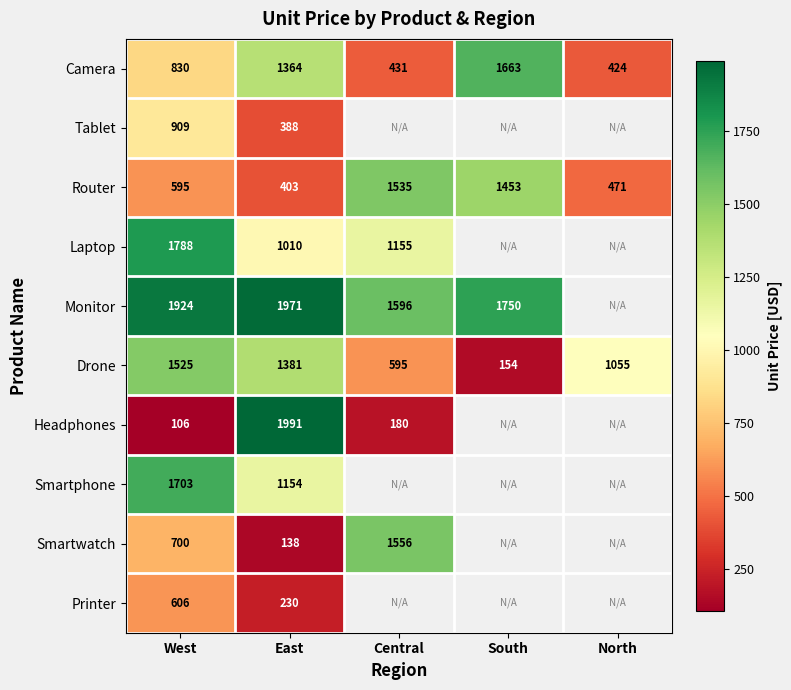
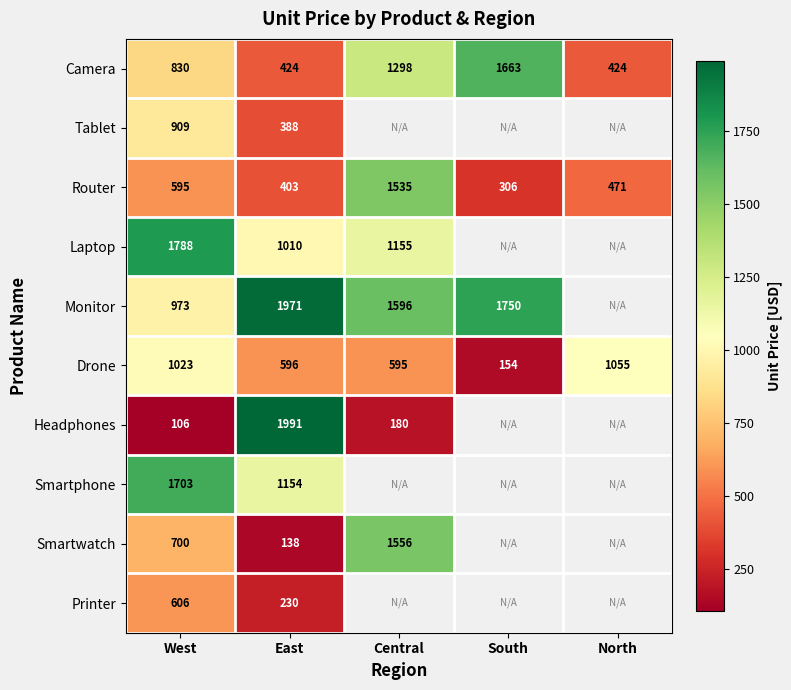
  {
    "Camera": {
      "West": 830,
-     "East": 1364,
-     "Central": 431,
+     "East": 424,
+     "Central": 1298,
      "South": 1663,
      "North": 424
    },
    "Tablet": {
      "West": 909,
      "East": 388
    },
    "Router": {
      "West": 595,
      "East": 403,
      "Central": 1535,
-     "South": 1453,
+     "South": 306,
      "North": 471
    },
    "Laptop": {
      "West": 1788,
      "East": 1010,
      "Central": 1155
    },
    "Monitor": {
-     "West": 1924,
+     "West": 973,
      "East": 1971,
      "Central": 1596,
      "South": 1750
    },
    "Drone": {
-     "West": 1525,
-     "East": 1381,
+     "West": 1023,
+     "East": 596,
      "Central": 595,
      "South": 154,
      "North": 1055
    },
    "Headphones": {
      "West": 106,
      "East": 1991,
      "Central": 180
    },
    "Smartphone": {
      "West": 1703,
      "East": 1154
    },
    "Smartwatch": {
      "West": 700,
      "East": 138,
      "Central": 1556
    },
    "Printer": {
      "West": 606,
      "East": 230
    }
  }
